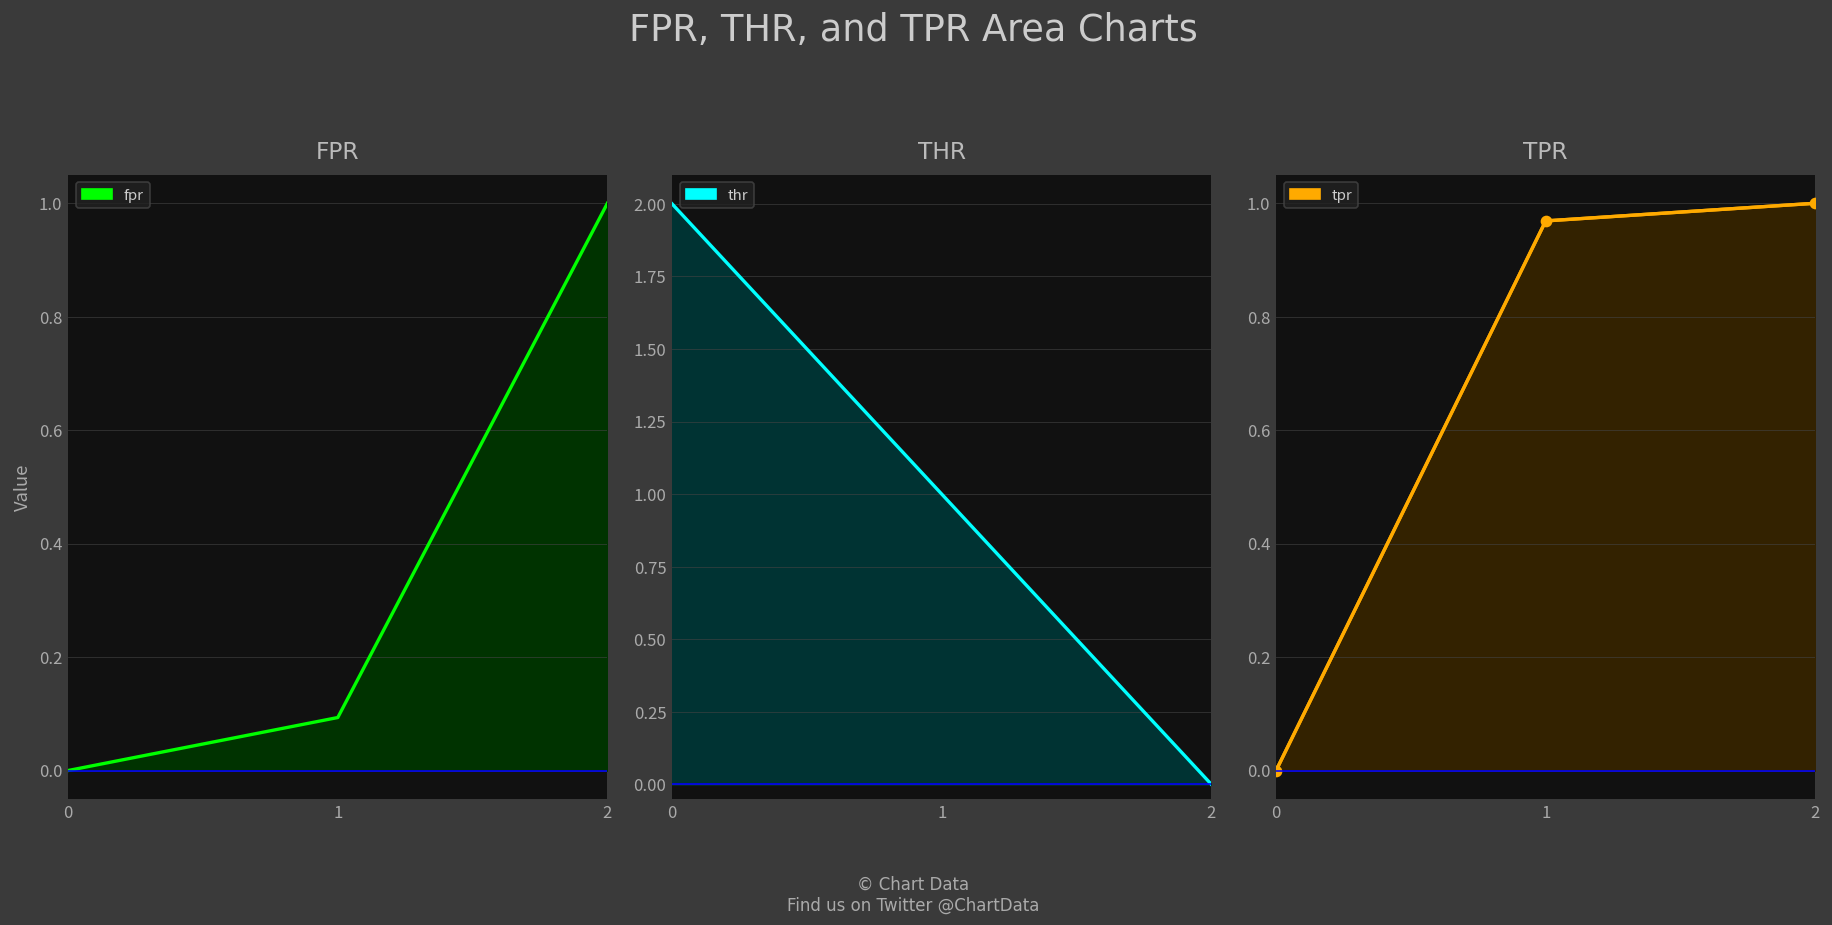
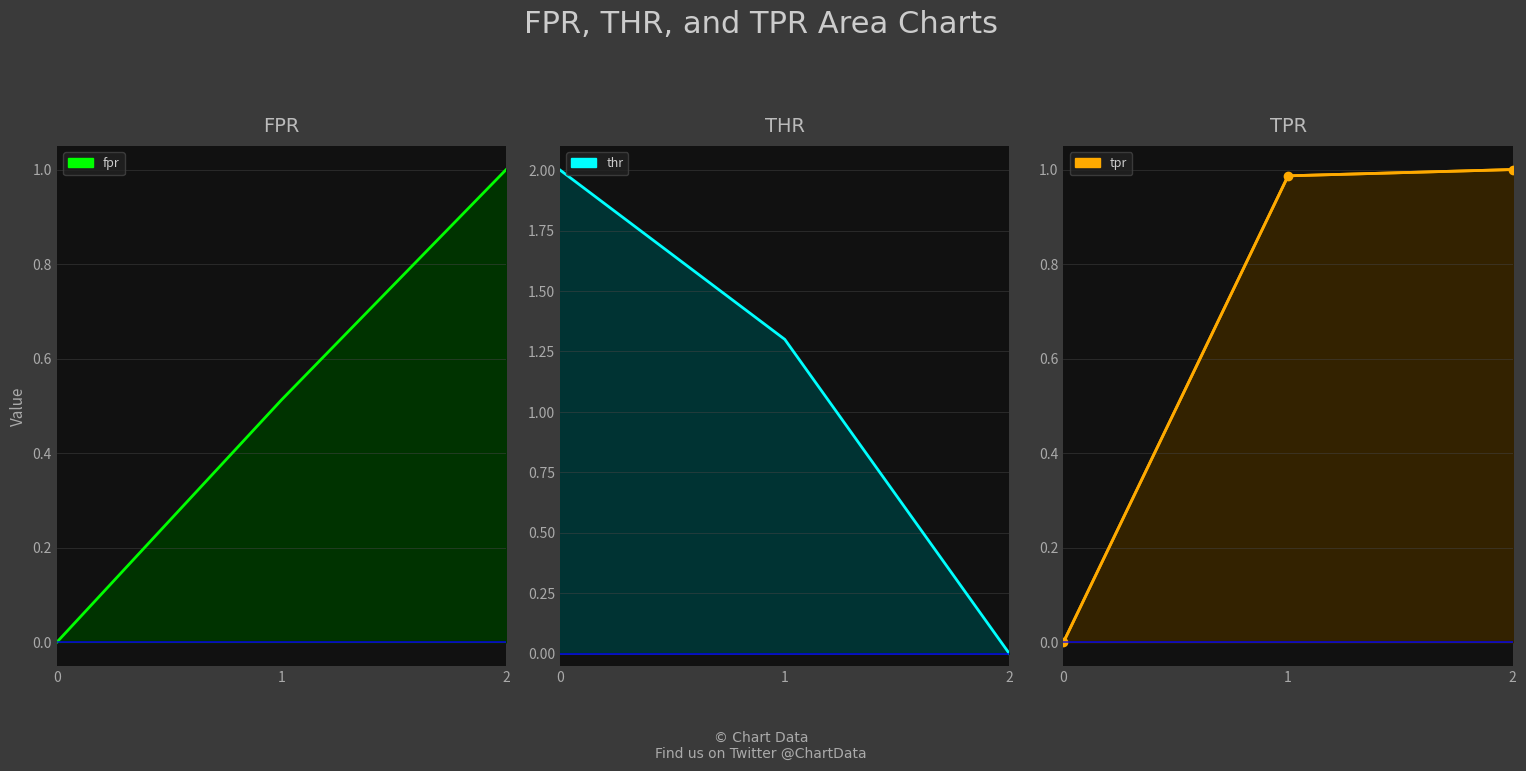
  {
    "FPR": {
      "0": 0.00,
-     "1": 0.09,
+     "1": 0.51,
      "2": 1.00
    },
    "THR": {
      "0": 2.0,
-     "1": 1.0,
+     "1": 1.3,
      "2": 0.0
    },
    "TPR": {
      "0": 0.00,
-     "1": 0.97,
+     "1": 0.99,
      "2": 1.00
    }
  }
